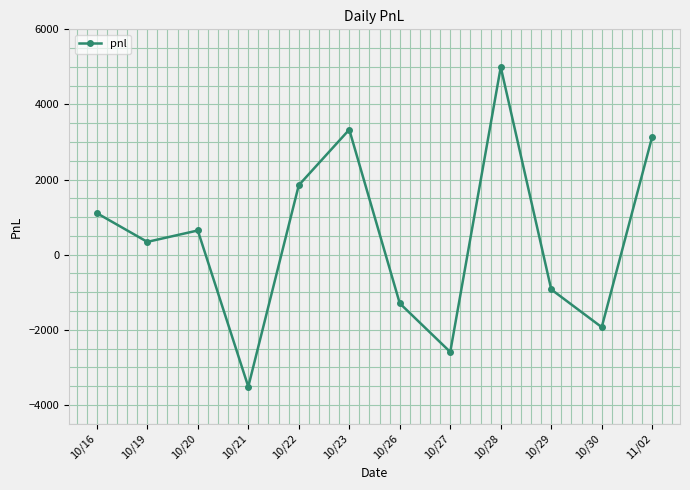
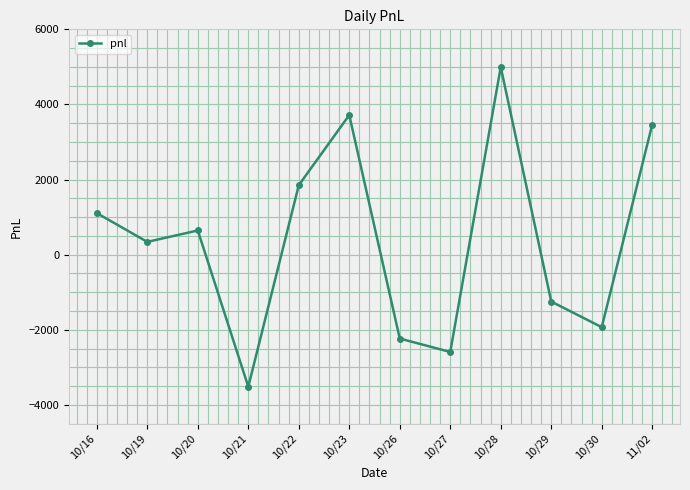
  {
    "10/16": 1100,
    "10/19": 300,
    "10/20": 600,
    "10/21": -3500,
    "10/22": 1900,
-   "10/23": 3300,
-   "10/26": -1300,
+   "10/23": 3700,
+   "10/26": -2200,
    "10/27": -2600,
    "10/28": 5000,
-   "10/29": -900,
+   "10/29": -1200,
    "10/30": -1900,
-   "11/02": 3100
+   "11/02": 3500
  }
